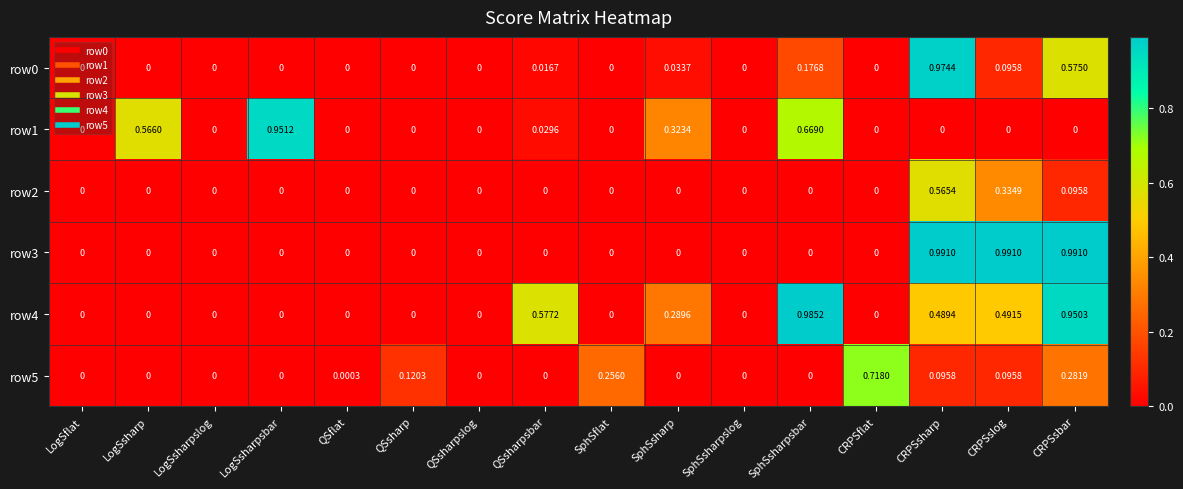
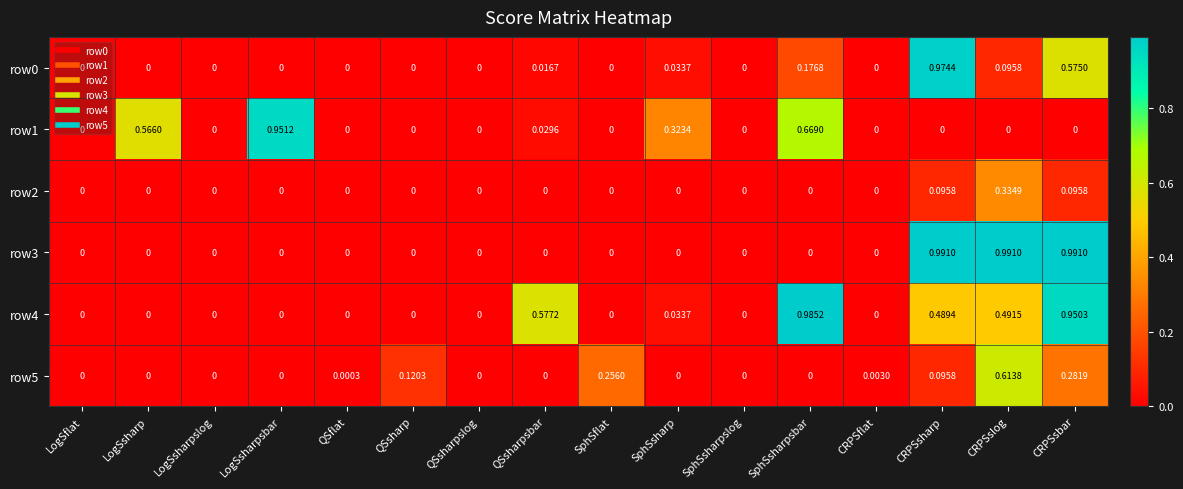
  {
    "row0": {
      "LogSsharp": 0,
      "LogSsharpslog": 0,
      "LogSsharpsbar": 0,
      "QSflat": 0,
      "QSsharp": 0,
      "QSsharpslog": 0,
      "QSsharpsbar": 0.0167,
      "SphSflat": 0,
      "SphSsharp": 0.0337,
      "SphSsharpslog": 0,
      "SphSsharpsbar": 0.1768,
      "CRPSflat": 0,
      "CRPSsharp": 0.9744,
      "CRPSslog": 0.0958,
      "CRPSsbar": 0.5750
    },
    "row1": {
      "LogSsharp": 0.5660,
      "LogSsharpslog": 0,
      "LogSsharpsbar": 0.9512,
      "QSflat": 0,
      "QSsharp": 0,
      "QSsharpslog": 0,
      "QSsharpsbar": 0.0296,
      "SphSflat": 0,
      "SphSsharp": 0.3234,
      "SphSsharpslog": 0,
      "SphSsharpsbar": 0.6690,
      "CRPSflat": 0,
      "CRPSsharp": 0,
      "CRPSslog": 0,
      "CRPSsbar": 0
    },
    "row2": {
      "LogSflat": 0,
      "LogSsharp": 0,
      "LogSsharpslog": 0,
      "LogSsharpsbar": 0,
      "QSflat": 0,
      "QSsharp": 0,
      "QSsharpslog": 0,
      "QSsharpsbar": 0,
      "SphSflat": 0,
      "SphSsharp": 0,
      "SphSsharpslog": 0,
      "SphSsharpsbar": 0,
      "CRPSflat": 0,
-     "CRPSsharp": 0.5654,
+     "CRPSsharp": 0.0958,
      "CRPSslog": 0.3349,
      "CRPSsbar": 0.0958
    },
    "row3": {
      "LogSflat": 0,
      "LogSsharp": 0,
      "LogSsharpslog": 0,
      "LogSsharpsbar": 0,
      "QSflat": 0,
      "QSsharp": 0,
      "QSsharpslog": 0,
      "QSsharpsbar": 0,
      "SphSflat": 0,
      "SphSsharp": 0,
      "SphSsharpslog": 0,
      "SphSsharpsbar": 0,
      "CRPSflat": 0,
      "CRPSsharp": 0.9910,
      "CRPSslog": 0.9910,
      "CRPSsbar": 0.9910
    },
    "row4": {
      "LogSflat": 0,
      "LogSsharp": 0,
      "LogSsharpslog": 0,
      "LogSsharpsbar": 0,
      "QSflat": 0,
      "QSsharp": 0,
      "QSsharpslog": 0,
      "QSsharpsbar": 0.5772,
      "SphSflat": 0,
-     "SphSsharp": 0.2896,
+     "SphSsharp": 0.0337,
      "SphSsharpslog": 0,
      "SphSsharpsbar": 0.9852,
      "CRPSflat": 0,
      "CRPSsharp": 0.4894,
      "CRPSslog": 0.4915,
      "CRPSsbar": 0.9503
    },
    "row5": {
      "LogSflat": 0,
      "LogSsharp": 0,
      "LogSsharpslog": 0,
      "LogSsharpsbar": 0,
      "QSflat": 0.0003,
      "QSsharp": 0.1203,
      "QSsharpslog": 0,
      "QSsharpsbar": 0,
      "SphSflat": 0.2560,
      "SphSsharp": 0,
      "SphSsharpslog": 0,
      "SphSsharpsbar": 0,
-     "CRPSflat": 0.7180,
+     "CRPSflat": 0.0030,
      "CRPSsharp": 0.0958,
-     "CRPSslog": 0.0958,
+     "CRPSslog": 0.6138,
      "CRPSsbar": 0.2819
    }
  }
